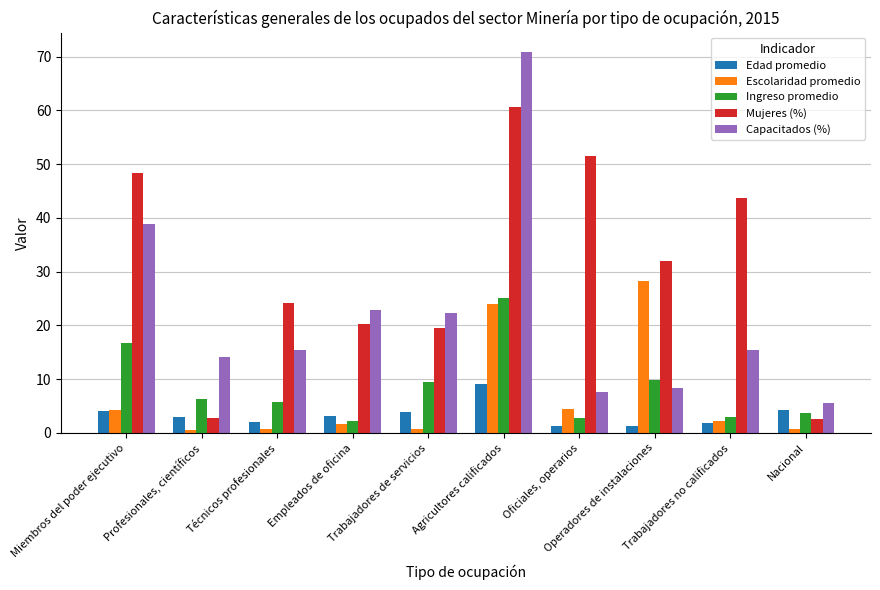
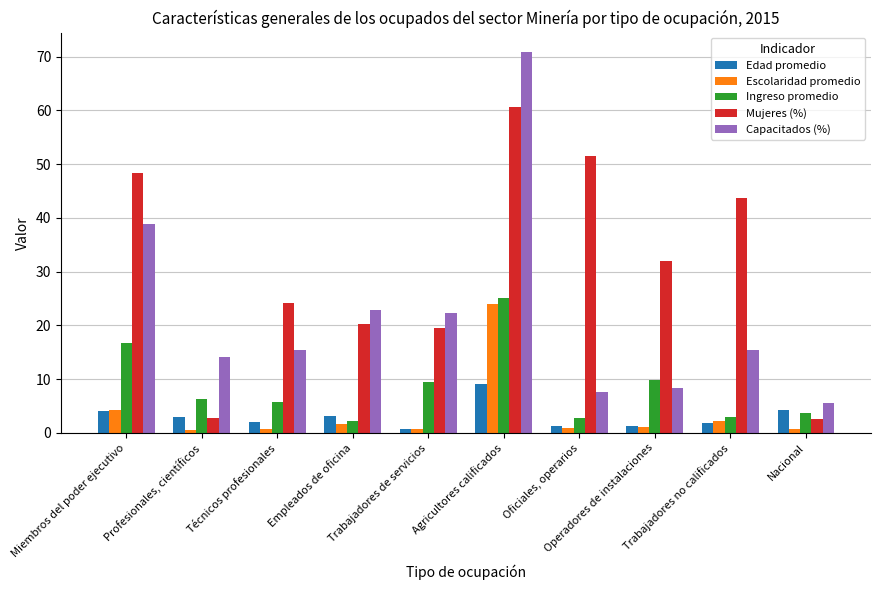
  {
    "Edad promedio": {
      "Miembros del poder ejecutivo": 4,
      "Profesionales, científicos": 3,
      "Técnicos profesionales": 2,
      "Empleados de oficina": 3,
-     "Trabajadores de servicios": 4,
+     "Trabajadores de servicios": 1,
      "Agricultores calificados": 9,
      "Oficiales, operarios": 1,
      "Operadores de instalaciones": 1,
      "Trabajadores no calificados": 2,
      "Nacional": 4
    },
    "Escolaridad promedio": {
      "Miembros del poder ejecutivo": 4,
      "Profesionales, científicos": 1,
      "Técnicos profesionales": 1,
      "Empleados de oficina": 2,
      "Trabajadores de servicios": 1,
      "Agricultores calificados": 24,
-     "Oficiales, operarios": 4,
-     "Operadores de instalaciones": 28,
+     "Oficiales, operarios": 1,
+     "Operadores de instalaciones": 1,
      "Trabajadores no calificados": 2,
      "Nacional": 1
    },
    "Ingreso promedio": {
      "Miembros del poder ejecutivo": 17,
      "Profesionales, científicos": 6,
      "Técnicos profesionales": 6,
      "Empleados de oficina": 2,
      "Trabajadores de servicios": 9,
      "Agricultores calificados": 25,
      "Oficiales, operarios": 3,
      "Operadores de instalaciones": 10,
      "Trabajadores no calificados": 3,
      "Nacional": 4
    },
    "Mujeres (%)": {
      "Miembros del poder ejecutivo": 48,
      "Profesionales, científicos": 3,
      "Técnicos profesionales": 24,
      "Empleados de oficina": 20,
      "Trabajadores de servicios": 19,
      "Agricultores calificados": 61,
      "Oficiales, operarios": 52,
      "Operadores de instalaciones": 32,
      "Trabajadores no calificados": 44,
      "Nacional": 3
    },
    "Capacitados (%)": {
      "Miembros del poder ejecutivo": 39,
      "Profesionales, científicos": 14,
      "Técnicos profesionales": 15,
      "Empleados de oficina": 23,
      "Trabajadores de servicios": 22,
      "Agricultores calificados": 71,
      "Oficiales, operarios": 8,
      "Operadores de instalaciones": 8,
      "Trabajadores no calificados": 15,
      "Nacional": 6
    }
  }
